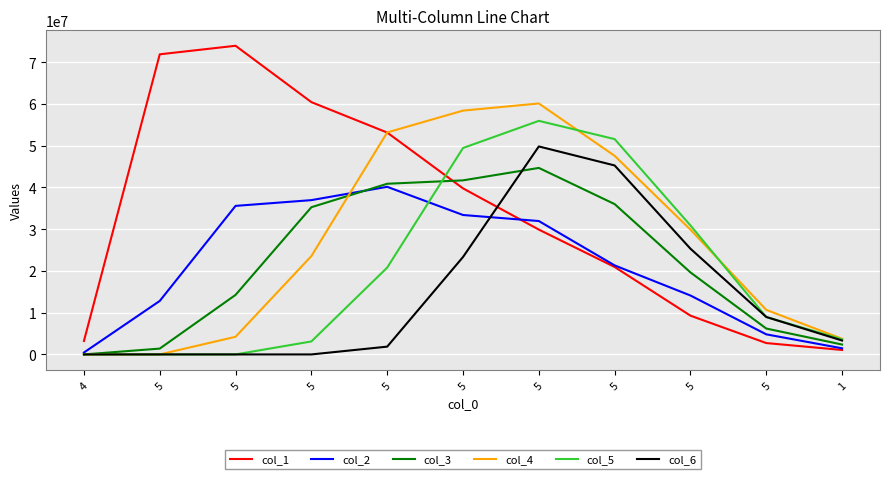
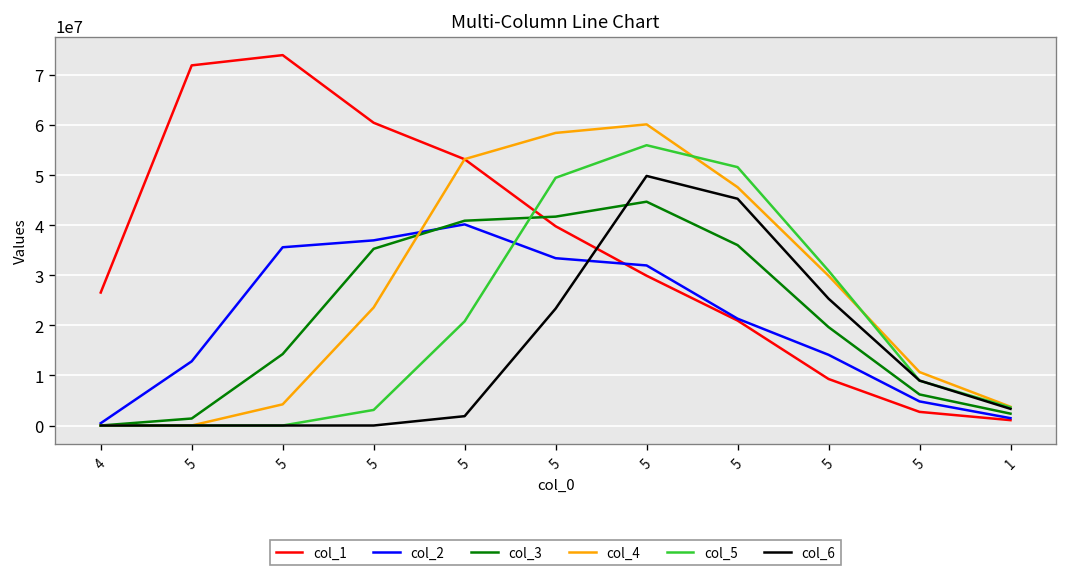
  {
    "col_1": {
-     "4": 3000000
+     "4": 27000000
    },
    "col_3": {
      "1": 2000000
    }
  }
